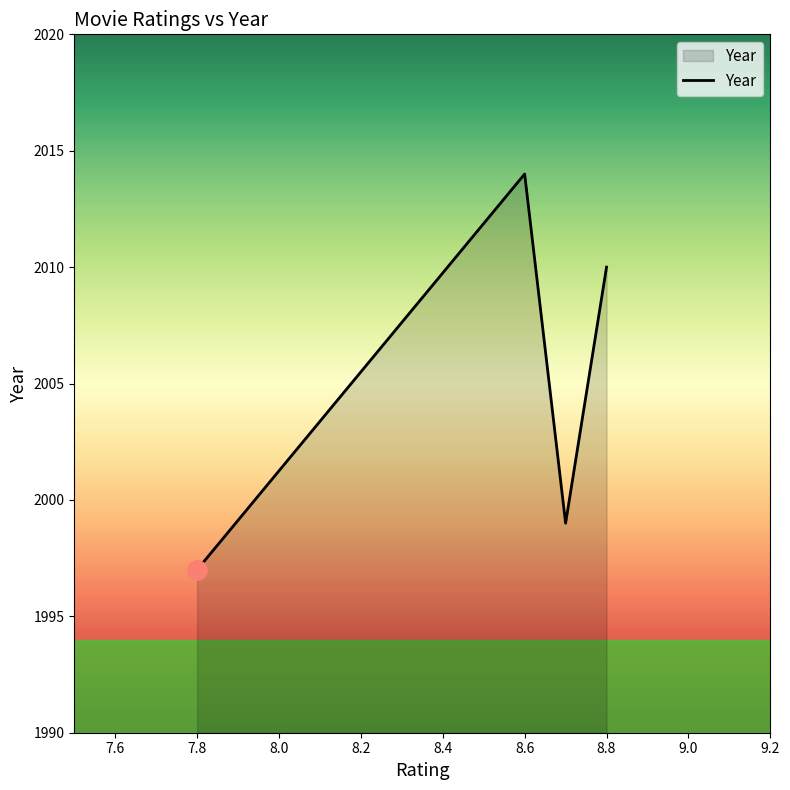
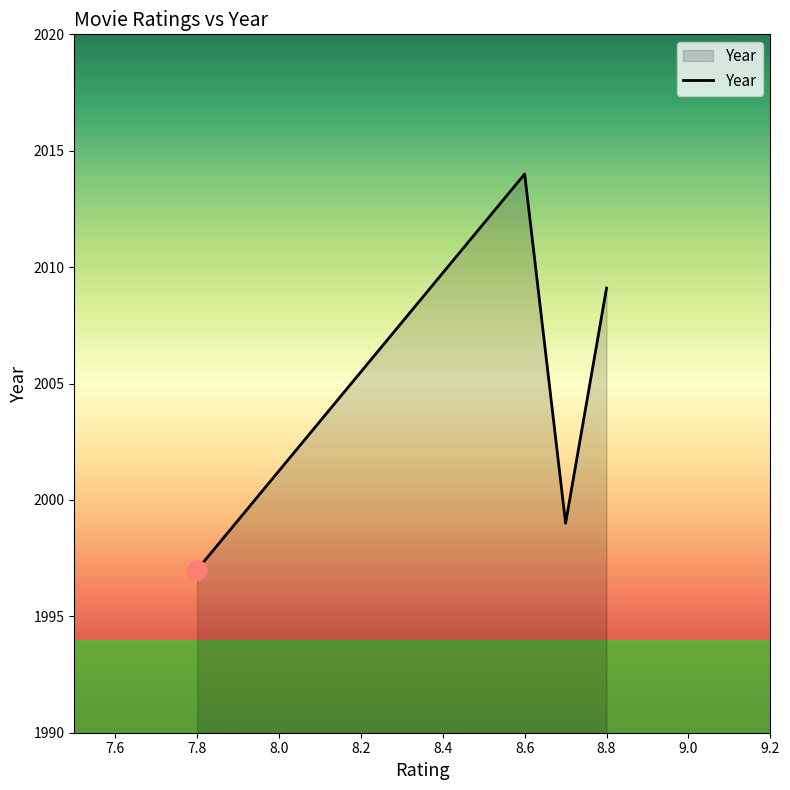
  {
    "Year": {
      "8.6": 2014.0,
-     "8.8": 2010.0
+     "8.8": 2009.1
    }
  }
